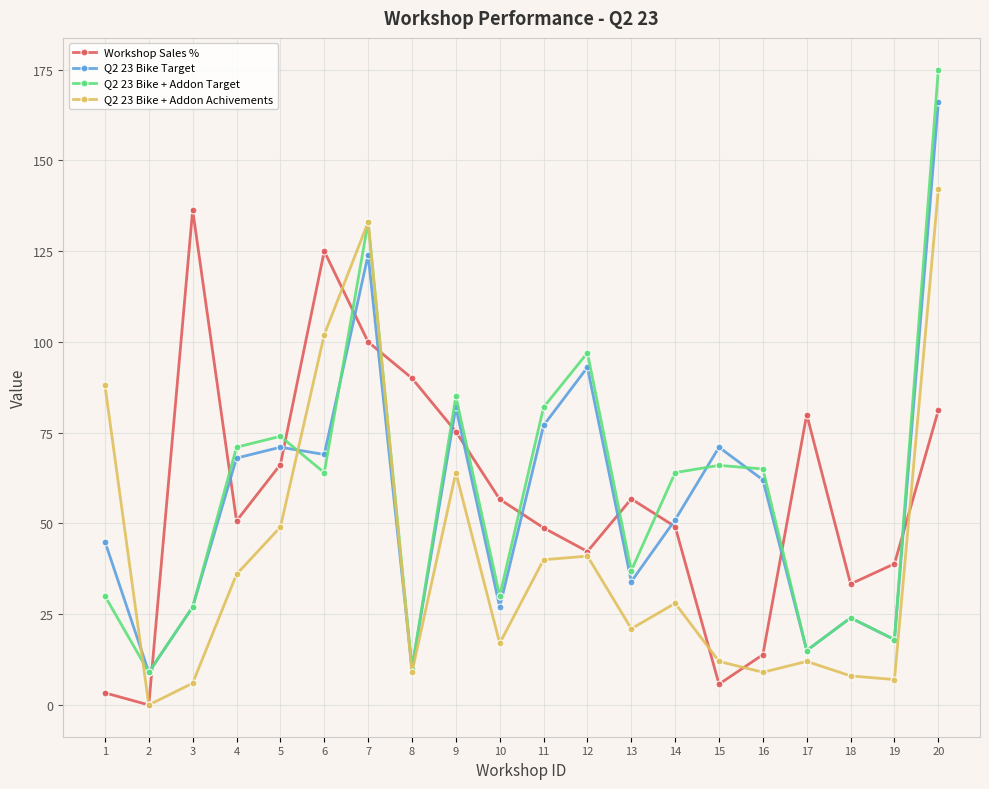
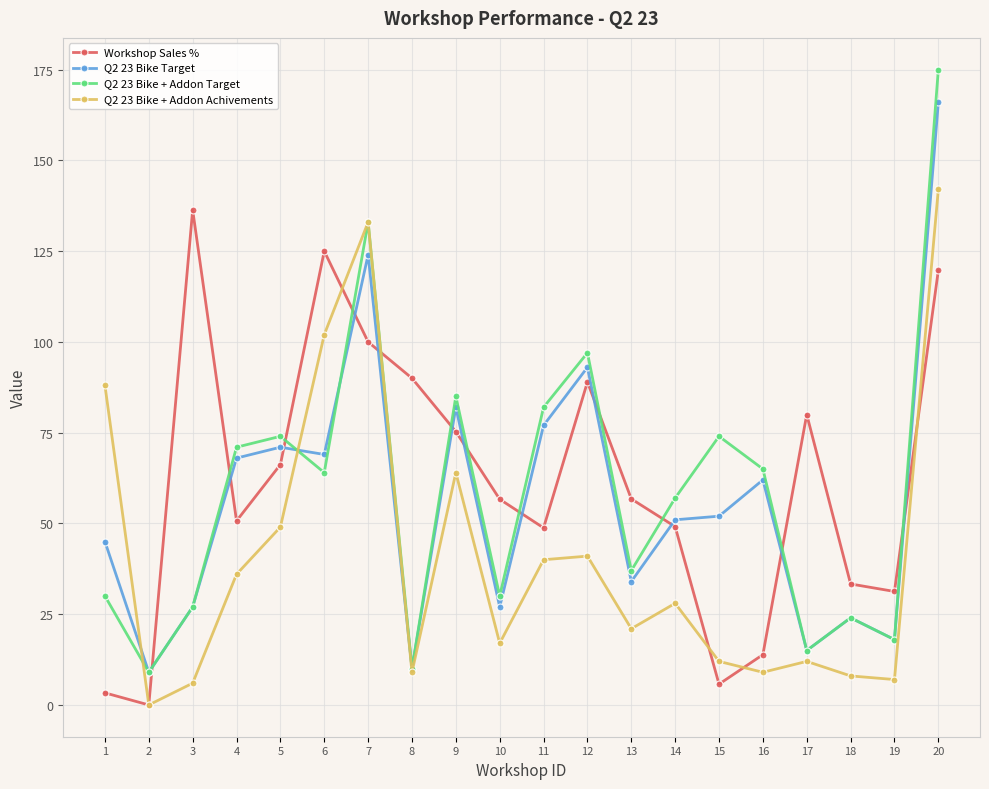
  {
    "Workshop Sales %": {
      "1": 3,
      "3": 136,
      "4": 51,
      "5": 66,
      "6": 125,
      "7": 100,
      "8": 90,
      "9": 75,
      "10": 57,
      "11": 49,
-     "12": 42,
+     "12": 89,
      "13": 57,
      "14": 49,
      "15": 6,
      "16": 14,
      "17": 80,
      "18": 33,
-     "19": 39,
-     "20": 81
+     "19": 31,
+     "20": 120
    },
    "Q2 23 Bike Target": {
      "1": 45,
      "4": 68,
      "5": 71,
      "6": 69,
      "7": 124,
      "9": 82,
      "10": 27,
      "11": 77,
      "12": 93,
      "13": 34,
      "14": 51,
-     "15": 71,
+     "15": 52,
      "16": 62,
      "20": 166
    },
    "Q2 23 Bike + Addon Target": {
      "1": 30,
      "4": 71,
      "5": 74,
      "6": 64,
      "9": 85,
      "10": 30,
      "11": 82,
      "12": 97,
      "13": 37,
-     "14": 64,
-     "15": 66,
+     "14": 57,
+     "15": 74,
      "16": 65,
      "20": 175
    },
    "Q2 23 Bike + Addon Achivements": {
      "1": 88,
      "3": 6,
      "4": 36,
      "5": 49,
      "6": 102,
      "8": 9,
      "9": 64,
      "10": 17,
      "11": 40,
      "12": 41,
      "13": 21,
      "14": 28,
      "15": 12,
      "16": 9,
      "17": 12,
      "18": 8,
      "19": 7,
      "20": 142
    }
  }
